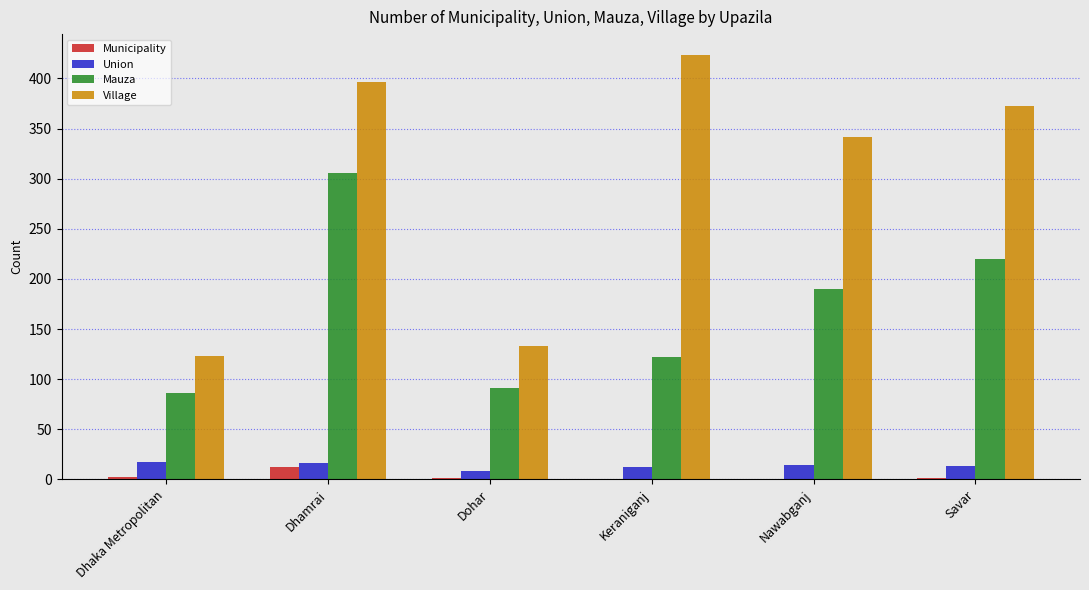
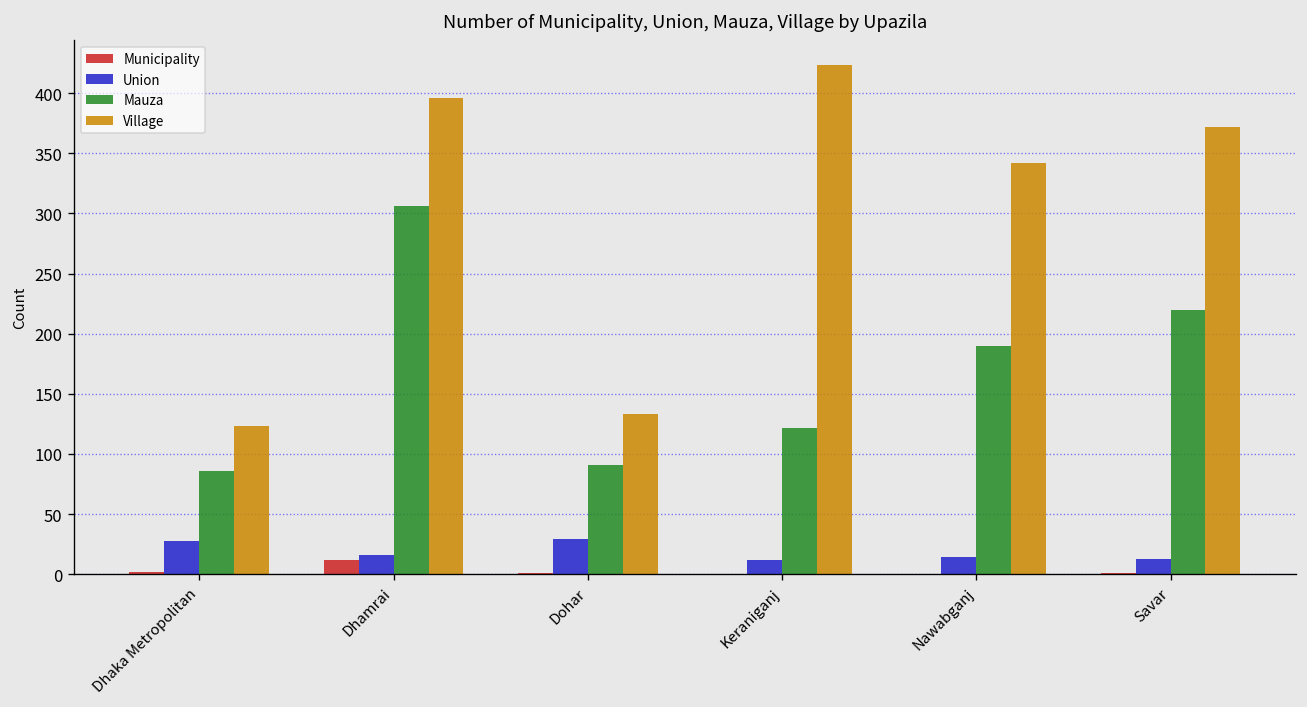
  {
    "Municipality": {
      "Dhamrai": 12,
      "Keraniganj": 0,
      "Nawabganj": 0
    },
    "Union": {
-     "Dhaka Metropolitan": 17,
+     "Dhaka Metropolitan": 28,
      "Dhamrai": 16,
-     "Dohar": 8,
+     "Dohar": 29,
      "Keraniganj": 12,
      "Nawabganj": 14,
      "Savar": 13
    },
    "Mauza": {
      "Dhaka Metropolitan": 86,
      "Dhamrai": 306,
      "Dohar": 91,
      "Keraniganj": 122,
      "Nawabganj": 190,
      "Savar": 220
    },
    "Village": {
      "Dhaka Metropolitan": 123,
      "Dhamrai": 396,
      "Dohar": 133,
      "Keraniganj": 423,
      "Nawabganj": 342,
      "Savar": 372
    }
  }
